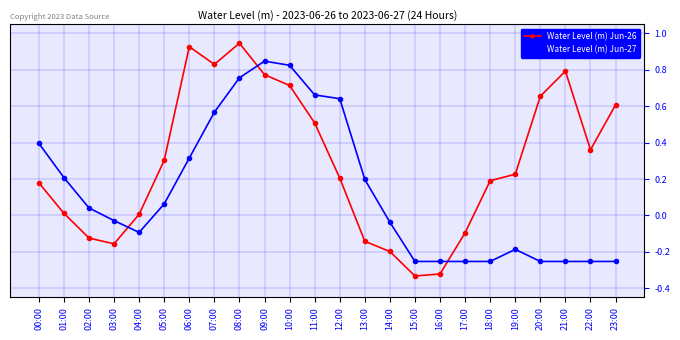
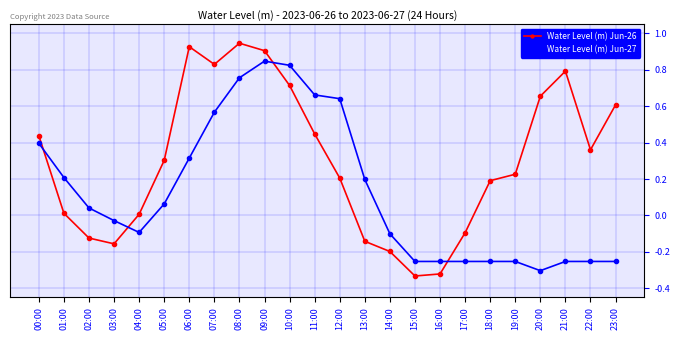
  {
    "Water Level (m) Jun-26": {
-     "00:00": 0.18,
+     "00:00": 0.44,
      "01:00": 0.01,
      "02:00": -0.12,
      "03:00": -0.16,
      "04:00": 0.01,
      "05:00": 0.30,
      "06:00": 0.93,
      "07:00": 0.83,
      "08:00": 0.95,
-     "09:00": 0.77,
+     "09:00": 0.91,
      "10:00": 0.71,
-     "11:00": 0.51,
+     "11:00": 0.45,
      "12:00": 0.21,
      "13:00": -0.14,
      "14:00": -0.20,
      "15:00": -0.33,
      "16:00": -0.32,
      "17:00": -0.10,
      "18:00": 0.19,
      "19:00": 0.23,
      "20:00": 0.66,
      "21:00": 0.79,
      "22:00": 0.36,
      "23:00": 0.61
    },
    "Water Level (m) Jun-27": {
      "00:00": 0.40,
      "01:00": 0.21,
      "02:00": 0.04,
      "03:00": -0.03,
      "04:00": -0.09,
      "05:00": 0.06,
      "06:00": 0.32,
      "07:00": 0.57,
      "08:00": 0.76,
      "09:00": 0.85,
      "10:00": 0.82,
      "11:00": 0.66,
      "12:00": 0.64,
      "13:00": 0.20,
-     "14:00": -0.04,
+     "14:00": -0.10,
      "15:00": -0.25,
      "16:00": -0.25,
      "17:00": -0.25,
      "18:00": -0.25,
-     "19:00": -0.19,
-     "20:00": -0.25,
+     "19:00": -0.25,
+     "20:00": -0.30,
      "21:00": -0.25,
      "22:00": -0.25,
      "23:00": -0.25
    }
  }
